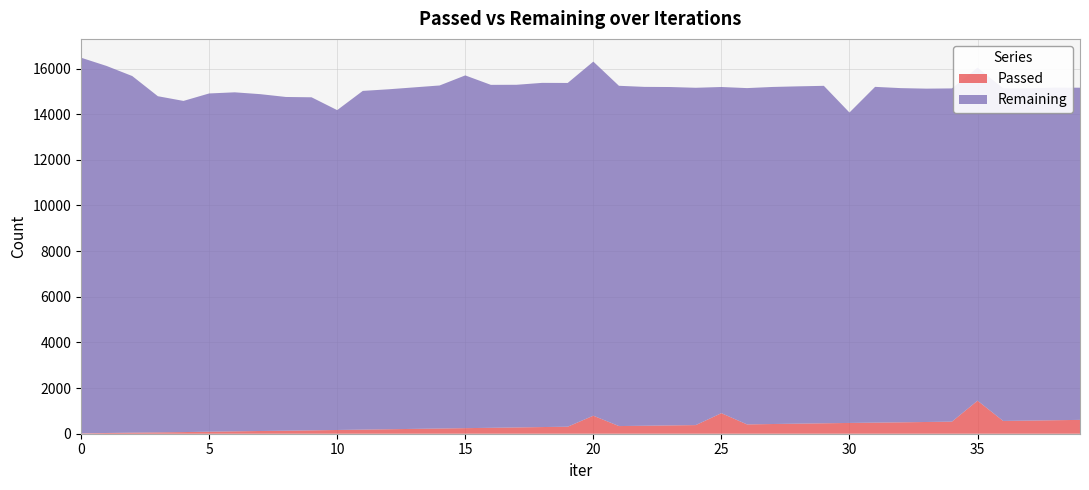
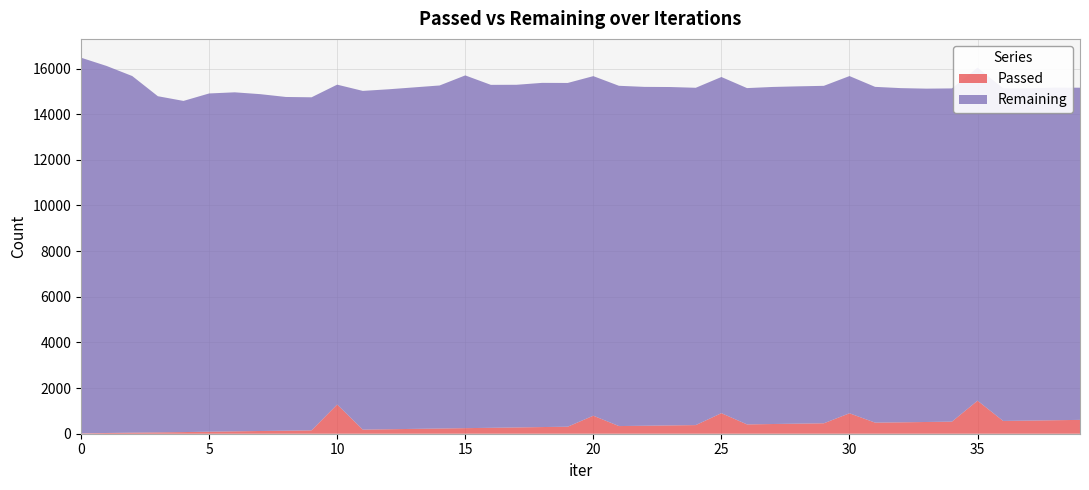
  {
    "Passed": {
-     "10": 200,
+     "10": 1300,
      "15": 200,
      "20": 800,
      "25": 900,
-     "30": 500,
+     "30": 900,
      "35": 1400
    },
    "Remaining": {
      "0": 16500,
      "5": 14800,
      "10": 14000,
      "15": 15500,
-     "20": 15500,
-     "25": 14300,
-     "30": 13600
+     "20": 14900,
+     "25": 14700,
+     "30": 14800
    }
  }
